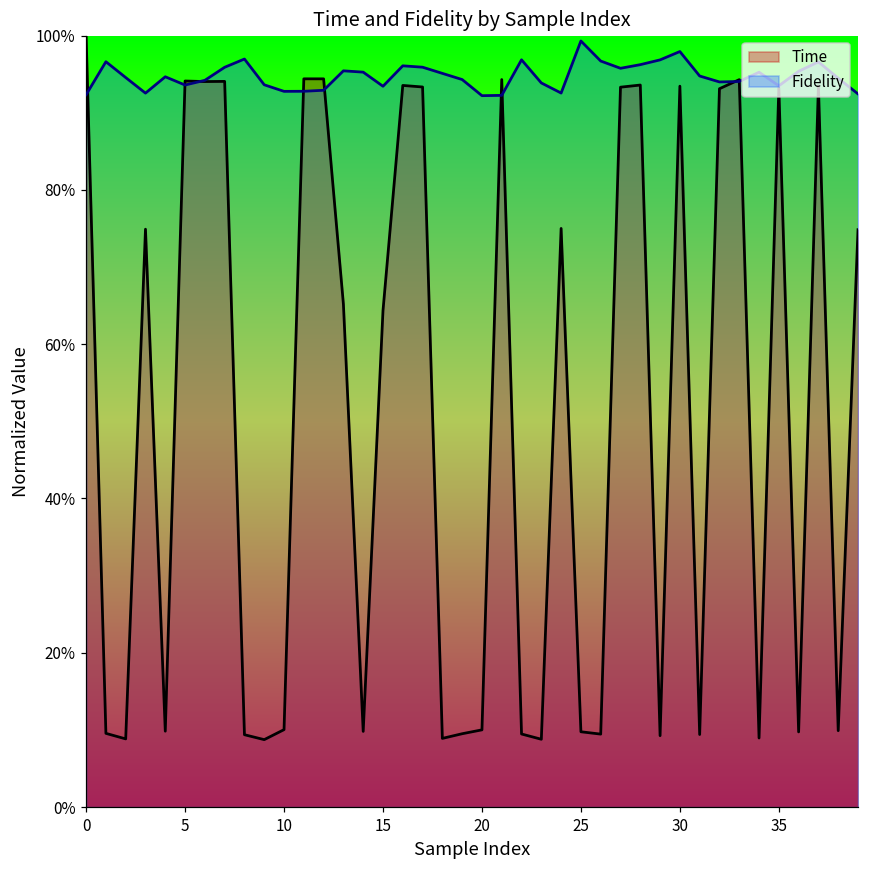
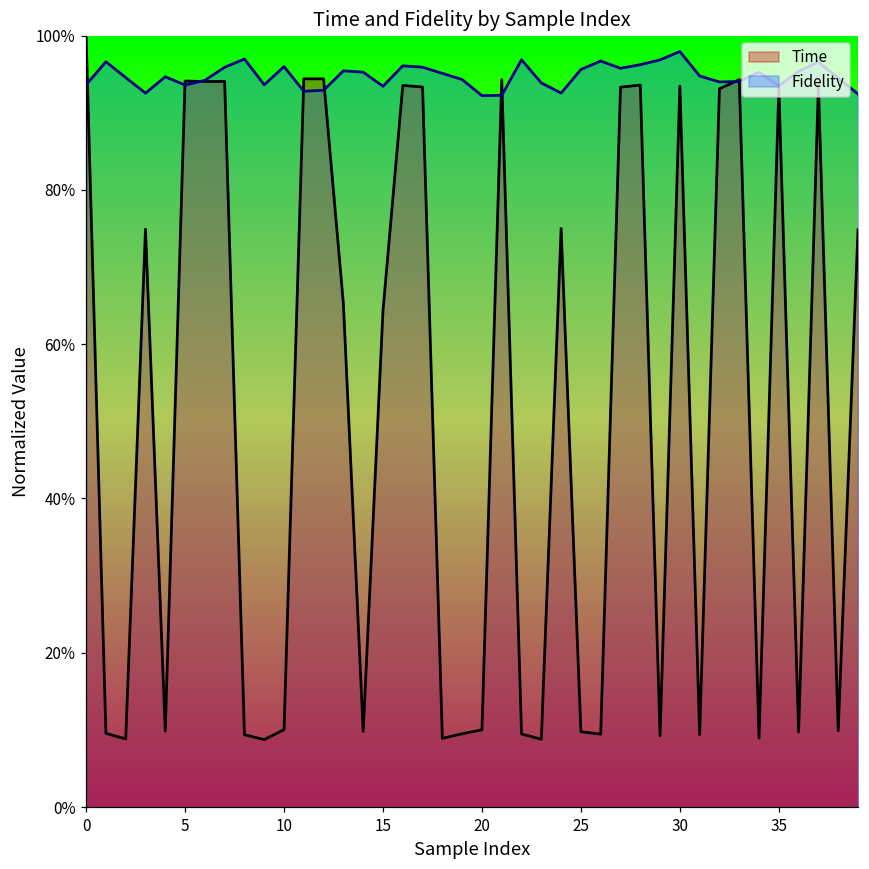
  {
    "Time": {
      "0": "100%",
      "5": "94%",
      "10": "10%",
      "15": "64%",
      "20": "10%",
      "25": "10%",
      "30": "93%"
    },
    "Fidelity": {
-     "0": "92%",
+     "0": "94%",
      "5": "94%",
-     "10": "93%",
+     "10": "96%",
      "15": "93%",
      "20": "92%",
-     "25": "99%",
+     "25": "96%",
      "30": "98%"
    }
  }
